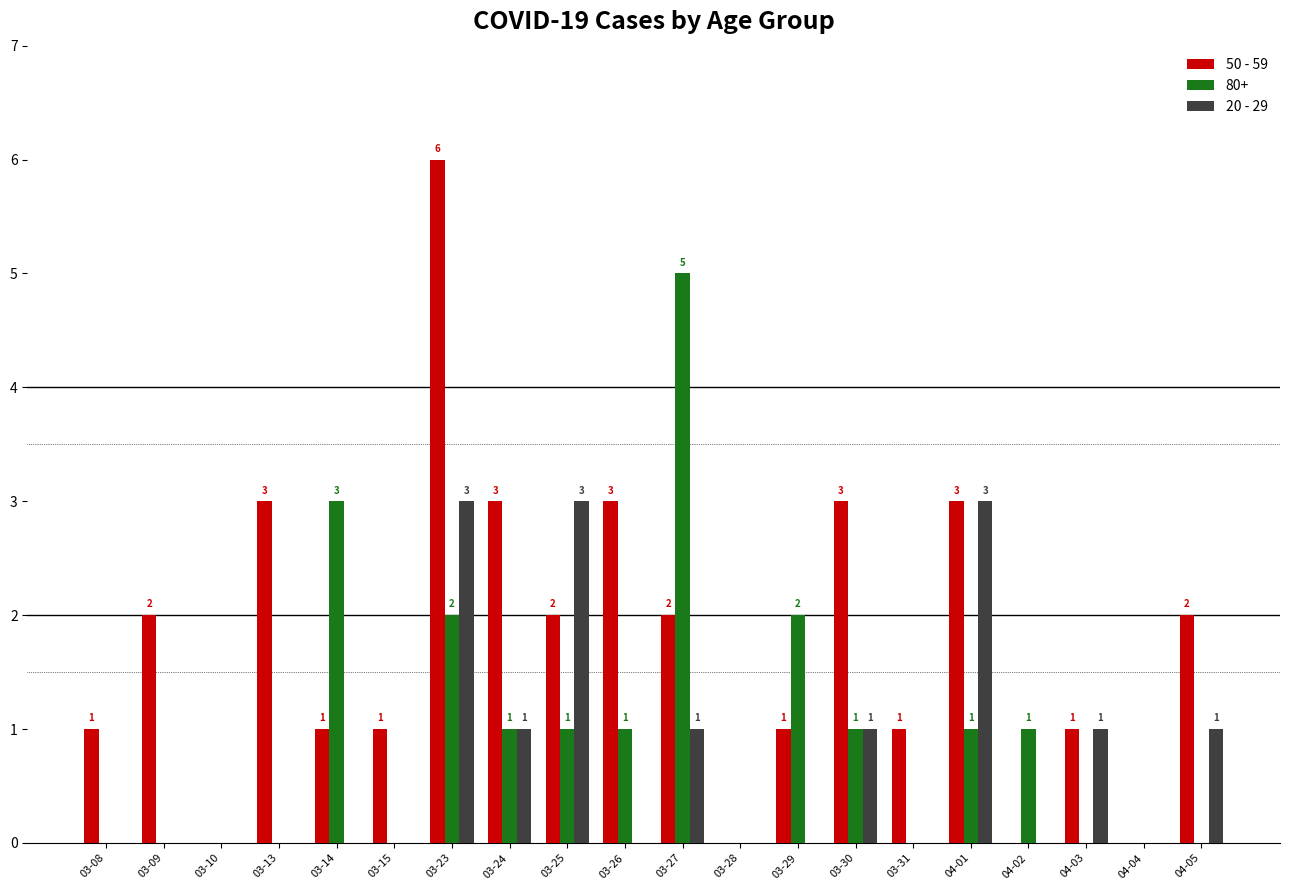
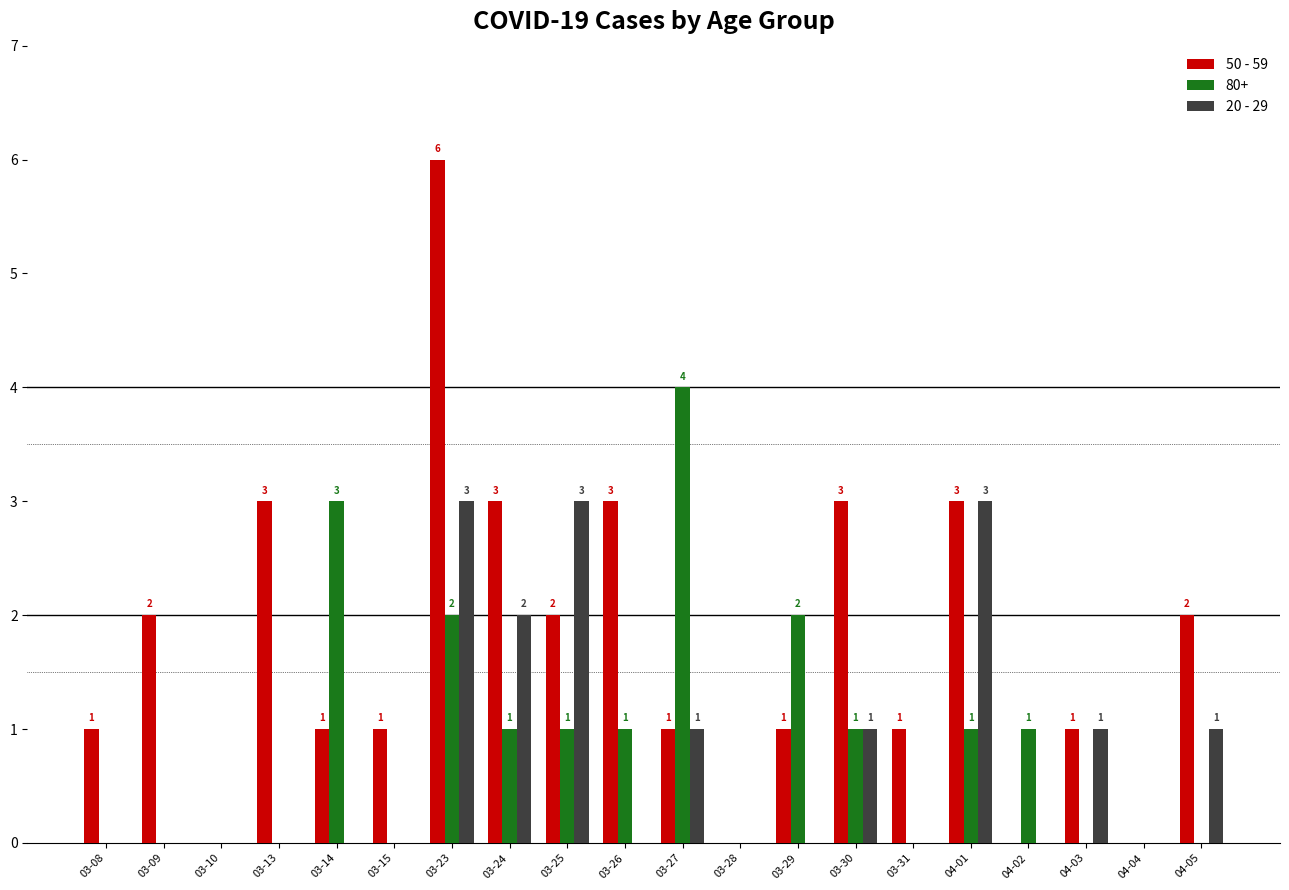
  {
    "50 - 59": {
      "03-08": 1,
      "03-09": 2,
      "03-13": 3,
      "03-14": 1,
      "03-15": 1,
      "03-23": 6,
      "03-24": 3,
      "03-25": 2,
      "03-26": 3,
-     "03-27": 2,
+     "03-27": 1,
      "03-29": 1,
      "03-30": 3,
      "03-31": 1,
      "04-01": 3,
      "04-03": 1,
      "04-05": 2
    },
    "80+": {
      "03-14": 3,
      "03-23": 2,
      "03-24": 1,
      "03-25": 1,
      "03-26": 1,
-     "03-27": 5,
+     "03-27": 4,
      "03-29": 2,
      "03-30": 1,
      "04-01": 1,
      "04-02": 1
    },
    "20 - 29": {
      "03-23": 3,
-     "03-24": 1,
+     "03-24": 2,
      "03-25": 3,
      "03-27": 1,
      "03-30": 1,
      "04-01": 3,
      "04-03": 1,
      "04-05": 1
    }
  }
